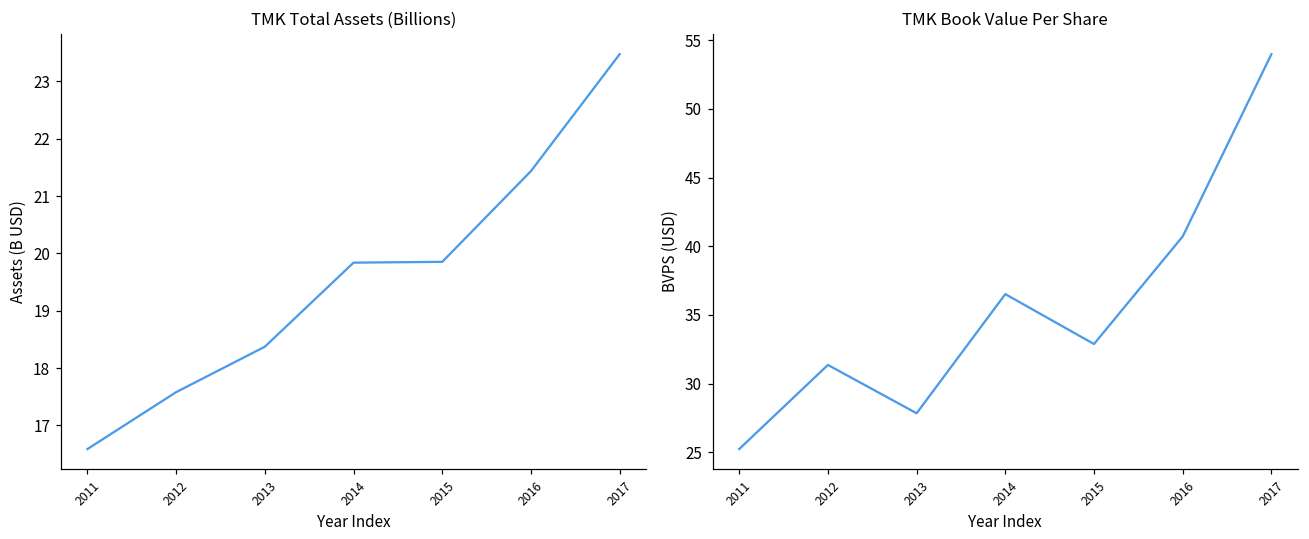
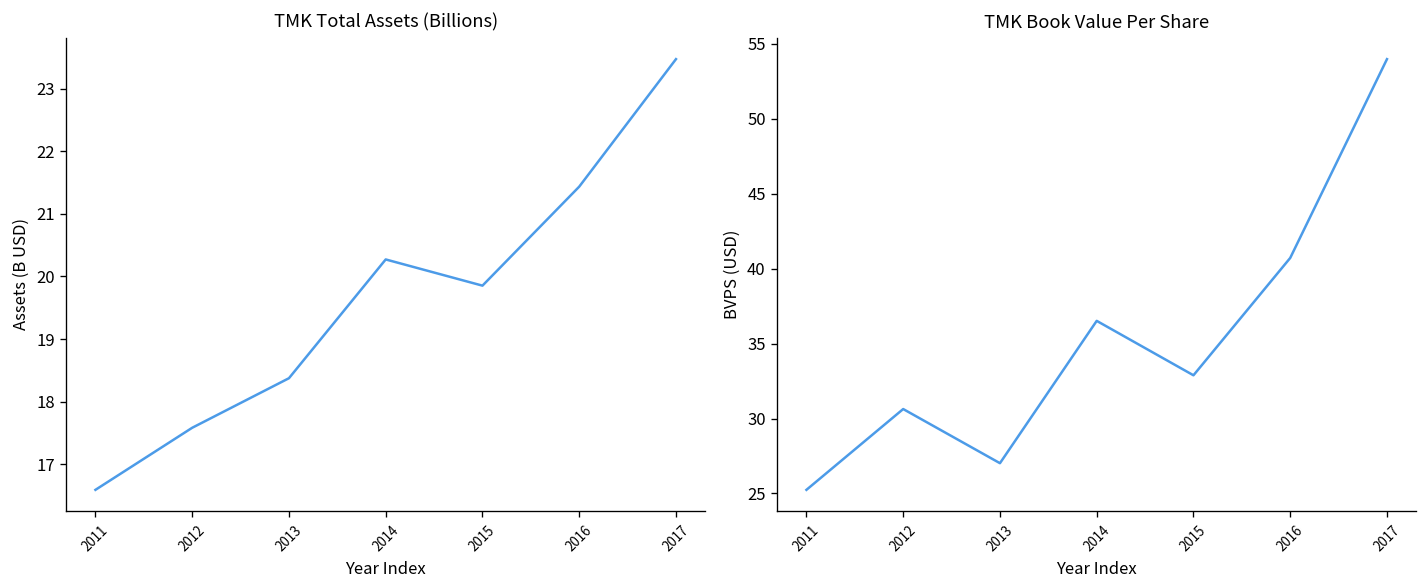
  {
    "TMK Total Assets (Billions)": {
      "2011": 16.6,
      "2012": 17.6,
      "2013": 18.4,
-     "2014": 19.8,
+     "2014": 20.3,
      "2015": 19.9,
      "2016": 21.4,
      "2017": 23.5
    },
    "TMK Book Value Per Share": {
      "2011": 25.2,
-     "2012": 31.4,
-     "2013": 27.8,
+     "2012": 30.6,
+     "2013": 27.0,
      "2014": 36.5,
      "2015": 32.9,
      "2016": 40.7,
      "2017": 54.0
    }
  }
